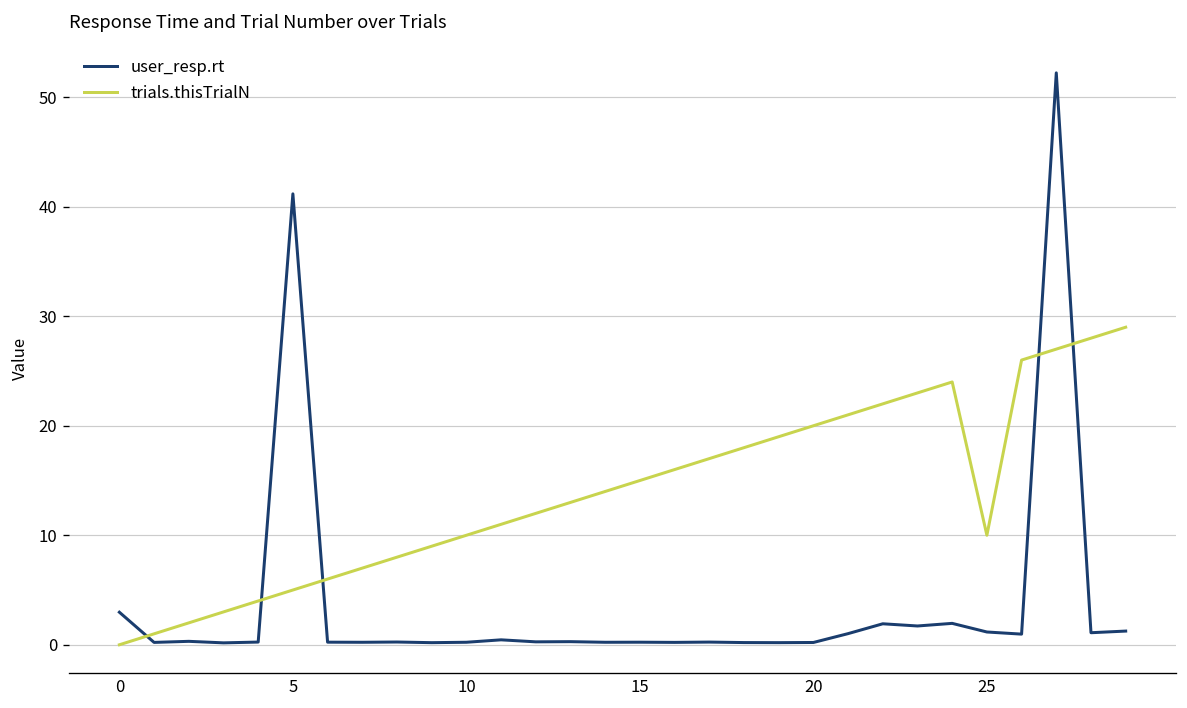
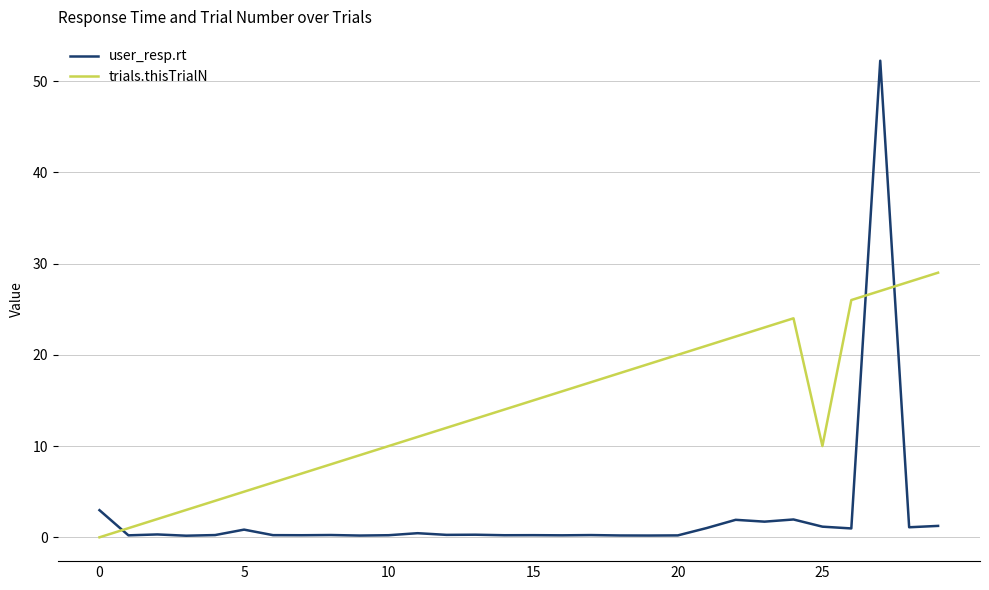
  {
    "user_resp.rt": {
      "0": 3,
-     "5": 41,
+     "5": 1,
      "10": 0,
      "15": 0,
      "20": 0,
      "25": 1
    },
    "trials.thisTrialN": {
      "0": 0,
      "5": 5,
      "10": 10,
      "15": 15,
      "20": 20,
      "25": 10
    }
  }
